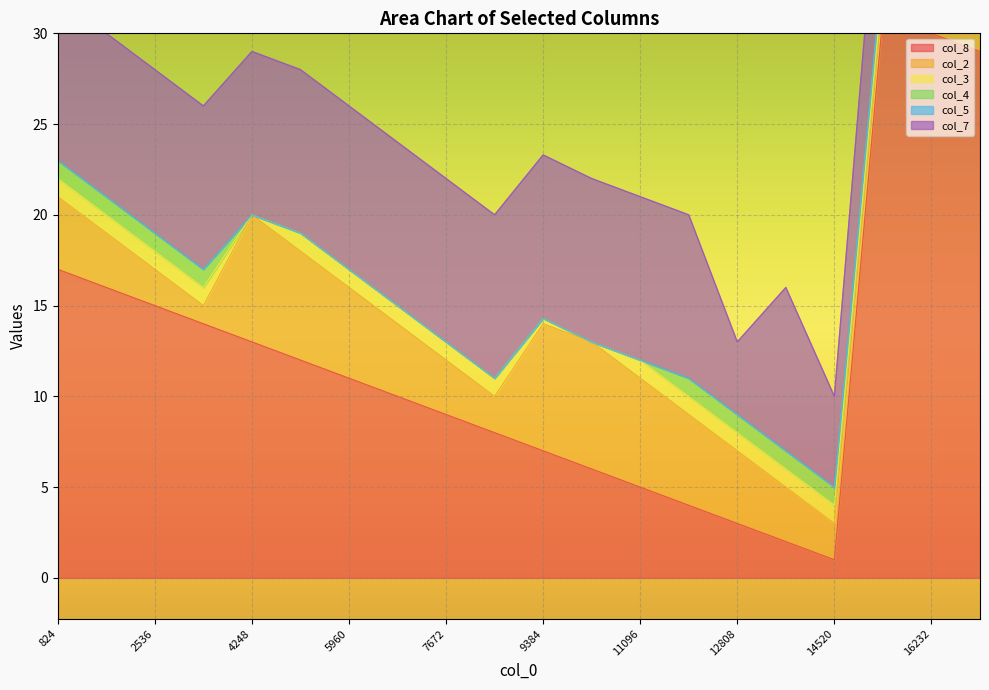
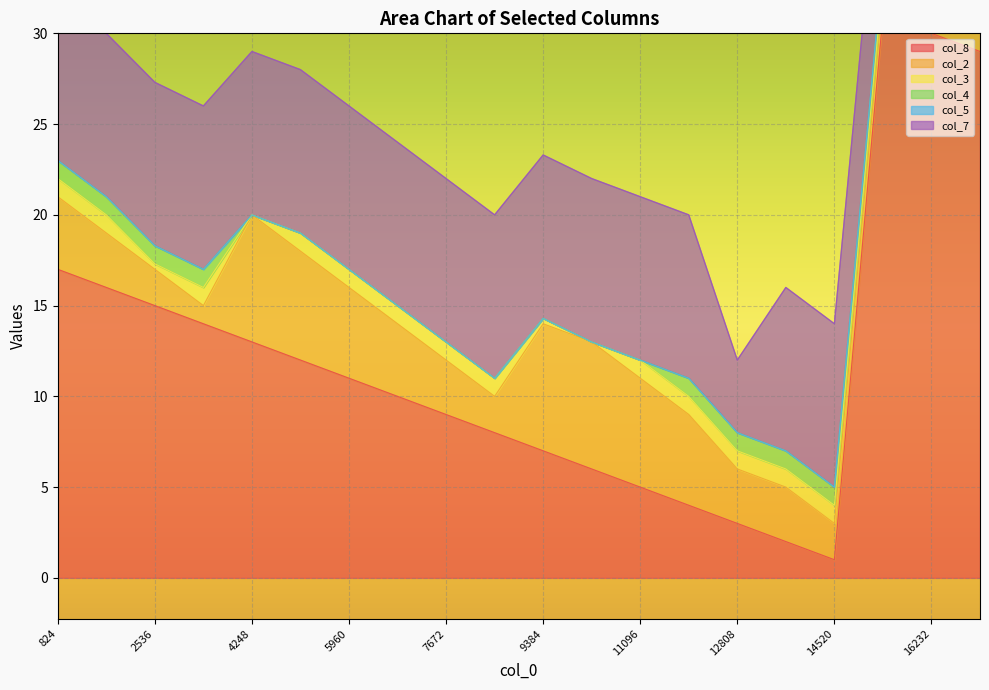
  {
    "col_8": {
      "824": 17.0,
      "2536": 15.0,
      "4248": 13.0,
      "5960": 11.0,
      "7672": 9.0,
      "9384": 7.0,
      "11096": 5.0,
      "12808": 3.0,
      "14520": 1.0,
      "16232": 30.0
    },
    "col_2": {
      "824": 21,
      "2536": 17,
      "5960": 16,
      "7672": 12,
      "9384": 14,
      "11096": 11,
-     "12808": 4,
+     "12808": 3,
      "14520": 3
    },
    "col_3": {
      "824": 1.0,
-     "2536": 1.0,
+     "2536": 0.3,
      "12808": 1.0,
      "14520": 1.0
    },
    "col_7": {
      "2536": 9,
      "4248": 9,
      "5960": 9,
      "7672": 9,
      "9384": 9,
      "11096": 9,
      "12808": 4,
-     "14520": 5
+     "14520": 9
    }
  }
